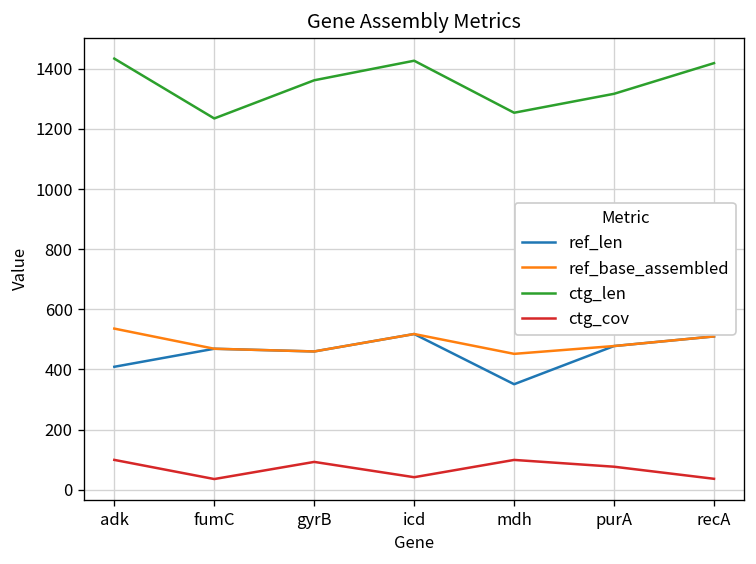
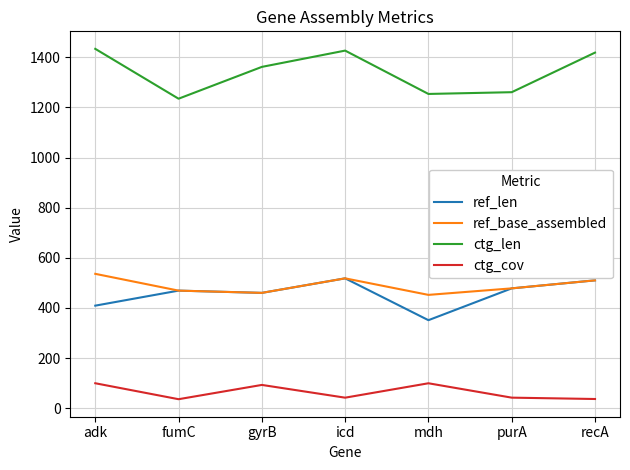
  {
    "ref_len": {
      "adk": 410,
      "mdh": 350
    },
    "ref_base_assembled": {
      "adk": 540,
      "mdh": 450
    },
    "ctg_len": {
      "adk": 1430,
      "fumC": 1240,
      "gyrB": 1360,
      "icd": 1430,
      "mdh": 1250,
-     "purA": 1320,
+     "purA": 1260,
      "recA": 1420
    },
    "ctg_cov": {
      "adk": 100,
      "fumC": 40,
      "gyrB": 90,
      "icd": 40,
      "mdh": 100,
-     "purA": 80,
+     "purA": 40,
      "recA": 40
    }
  }
